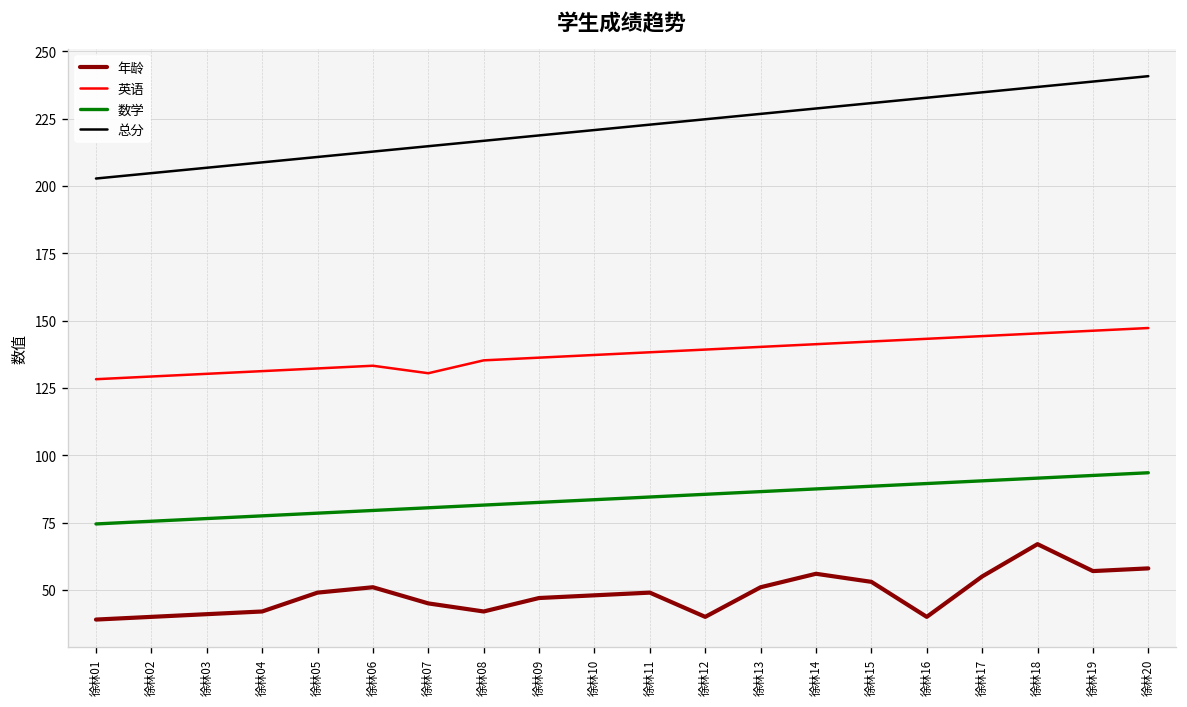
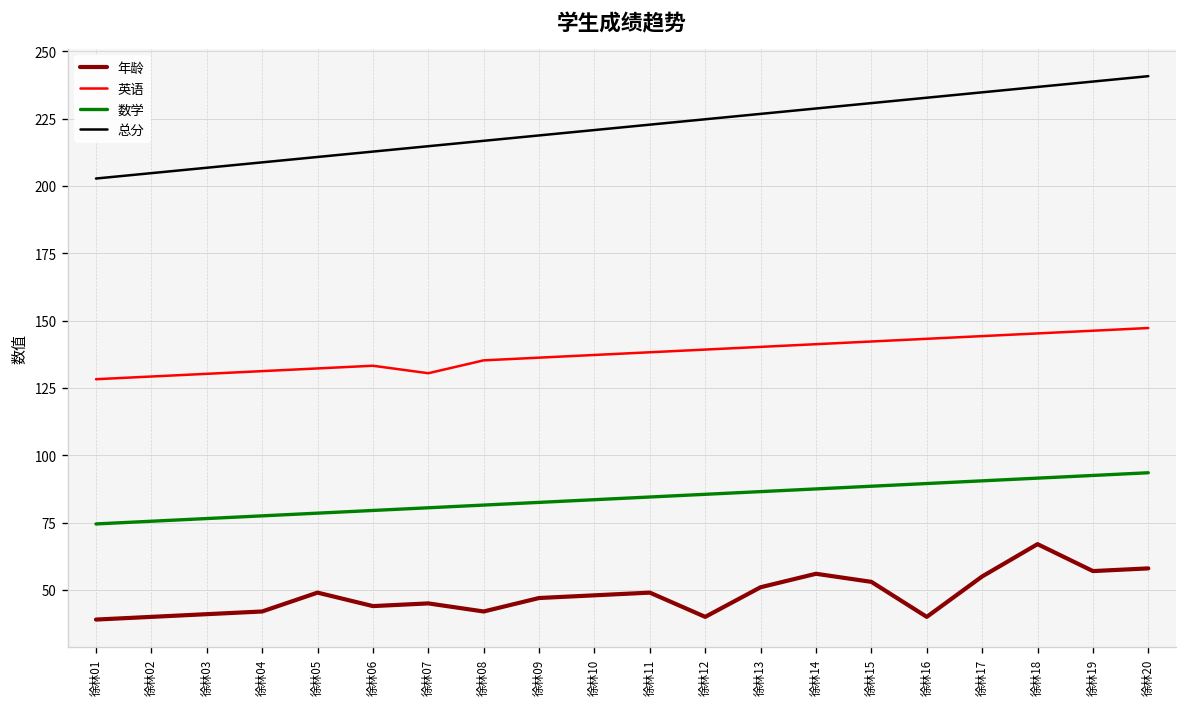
  {
    "年龄": {
      "徐林01": 39,
      "徐林02": 40,
      "徐林03": 41,
      "徐林04": 42,
      "徐林05": 49,
-     "徐林06": 51,
+     "徐林06": 44,
      "徐林07": 45,
      "徐林08": 42,
      "徐林09": 47,
      "徐林10": 48,
      "徐林11": 49,
      "徐林12": 40,
      "徐林13": 51,
      "徐林14": 56,
      "徐林15": 53,
      "徐林16": 40,
      "徐林17": 55,
      "徐林18": 67,
      "徐林19": 57,
      "徐林20": 58
    },
    "英语": {
      "徐林01": 128,
      "徐林02": 129,
      "徐林03": 130,
      "徐林04": 131,
      "徐林05": 132,
      "徐林06": 133,
      "徐林07": 130,
      "徐林08": 135,
      "徐林09": 136,
      "徐林10": 137,
      "徐林11": 138,
      "徐林12": 139,
      "徐林13": 140,
      "徐林14": 141,
      "徐林15": 142,
      "徐林16": 143,
      "徐林17": 144,
      "徐林18": 145,
      "徐林19": 146,
      "徐林20": 147
    },
    "数学": {
      "徐林01": 75,
      "徐林02": 76,
      "徐林03": 77,
      "徐林04": 78,
      "徐林05": 79,
      "徐林06": 80,
      "徐林07": 81,
      "徐林08": 82,
      "徐林09": 83,
      "徐林10": 84,
      "徐林11": 85,
      "徐林12": 86,
      "徐林13": 87,
      "徐林14": 88,
      "徐林15": 89,
      "徐林16": 90,
      "徐林17": 91,
      "徐林18": 92,
      "徐林19": 93,
      "徐林20": 94
    },
    "总分": {
      "徐林01": 203,
      "徐林02": 205,
      "徐林03": 207,
      "徐林04": 209,
      "徐林05": 211,
      "徐林06": 213,
      "徐林07": 215,
      "徐林08": 217,
      "徐林09": 219,
      "徐林10": 221,
      "徐林11": 223,
      "徐林12": 225,
      "徐林13": 227,
      "徐林14": 229,
      "徐林15": 231,
      "徐林16": 233,
      "徐林17": 235,
      "徐林18": 237,
      "徐林19": 239,
      "徐林20": 241
    }
  }
